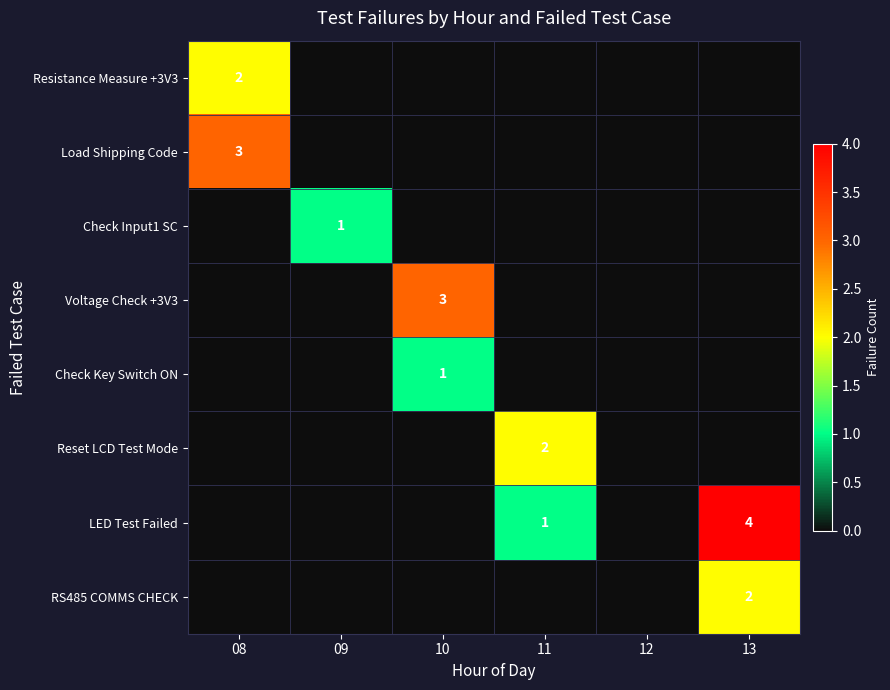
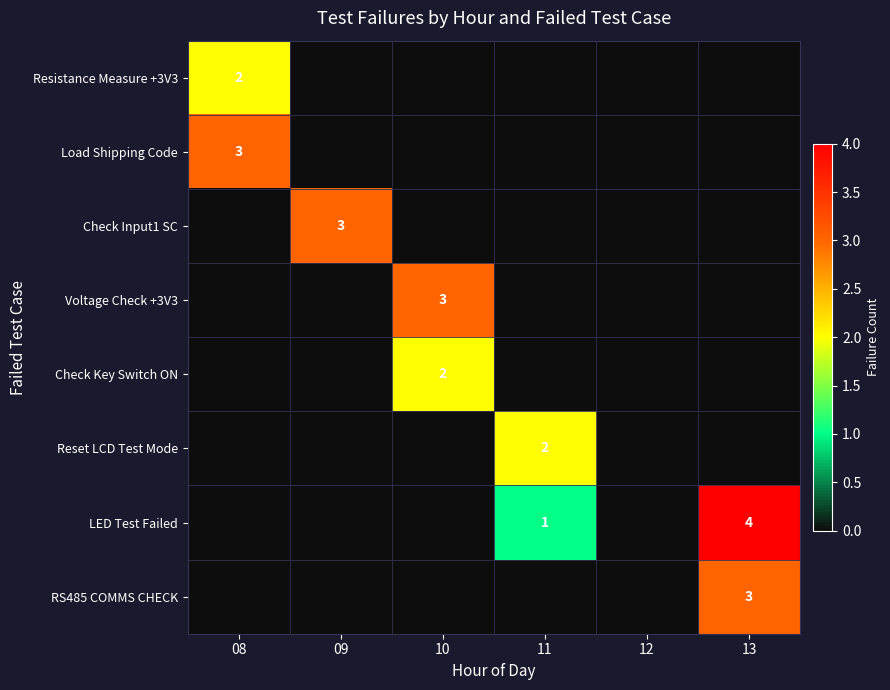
  {
    "Resistance Measure +3V3": {
      "08": 2
    },
    "Load Shipping Code": {
      "08": 3
    },
    "Check Input1 SC": {
-     "09": 1
+     "09": 3
    },
    "Voltage Check +3V3": {
      "10": 3
    },
    "Check Key Switch ON": {
-     "10": 1
+     "10": 2
    },
    "Reset LCD Test Mode": {
      "11": 2
    },
    "LED Test Failed": {
      "11": 1,
      "13": 4
    },
    "RS485 COMMS CHECK": {
-     "13": 2
+     "13": 3
    }
  }
